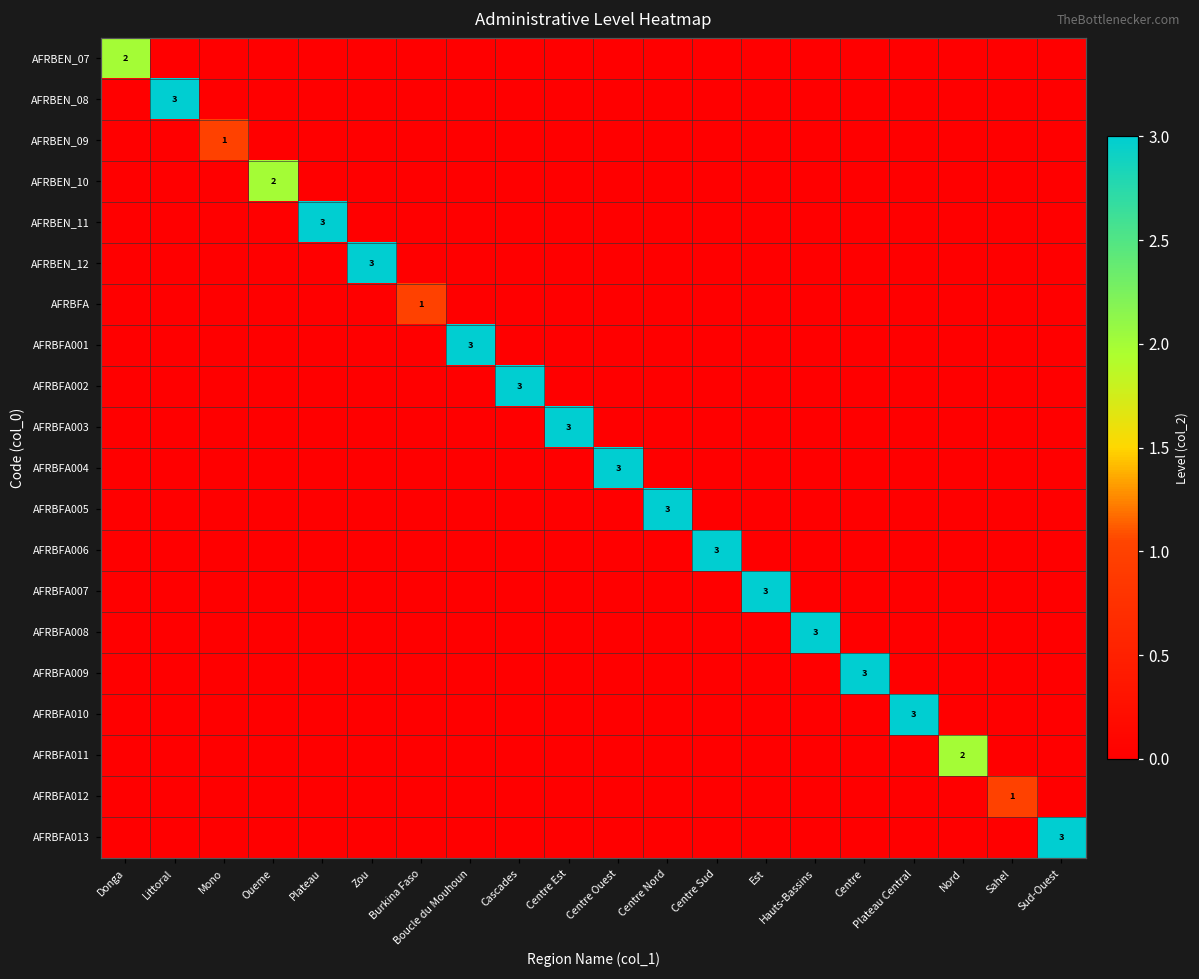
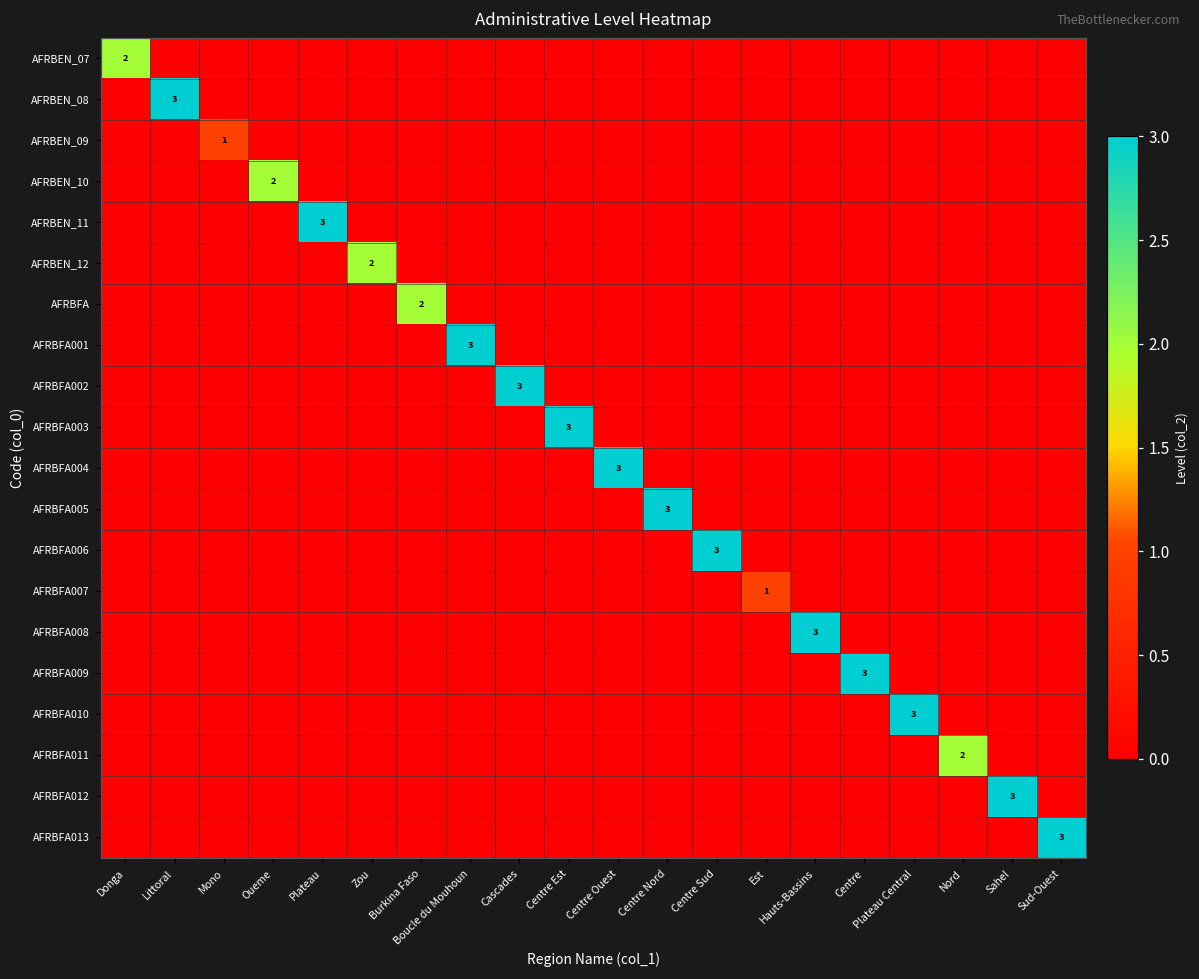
  {
    "AFRBEN_07": {
      "Donga": 2
    },
    "AFRBEN_08": {
      "Littoral": 3
    },
    "AFRBEN_09": {
      "Mono": 1
    },
    "AFRBEN_10": {
      "Oueme": 2
    },
    "AFRBEN_11": {
      "Plateau": 3
    },
    "AFRBEN_12": {
-     "Zou": 3
+     "Zou": 2
    },
    "AFRBFA": {
-     "Burkina Faso": 1
+     "Burkina Faso": 2
    },
    "AFRBFA001": {
      "Boucle du Mouhoun": 3
    },
    "AFRBFA002": {
      "Cascades": 3
    },
    "AFRBFA003": {
      "Centre Est": 3
    },
    "AFRBFA004": {
      "Centre Ouest": 3
    },
    "AFRBFA005": {
      "Centre Nord": 3
    },
    "AFRBFA006": {
      "Centre Sud": 3
    },
    "AFRBFA007": {
-     "Est": 3
+     "Est": 1
    },
    "AFRBFA008": {
      "Hauts-Bassins": 3
    },
    "AFRBFA009": {
      "Centre": 3
    },
    "AFRBFA010": {
      "Plateau Central": 3
    },
    "AFRBFA011": {
      "Nord": 2
    },
    "AFRBFA012": {
-     "Sahel": 1
+     "Sahel": 3
    },
    "AFRBFA013": {
      "Sud-Ouest": 3
    }
  }
